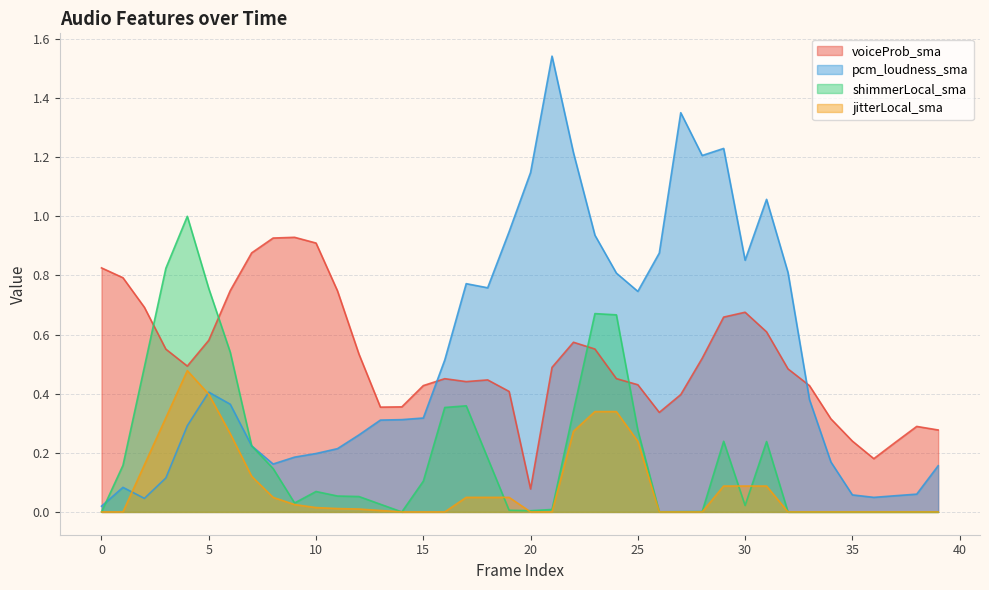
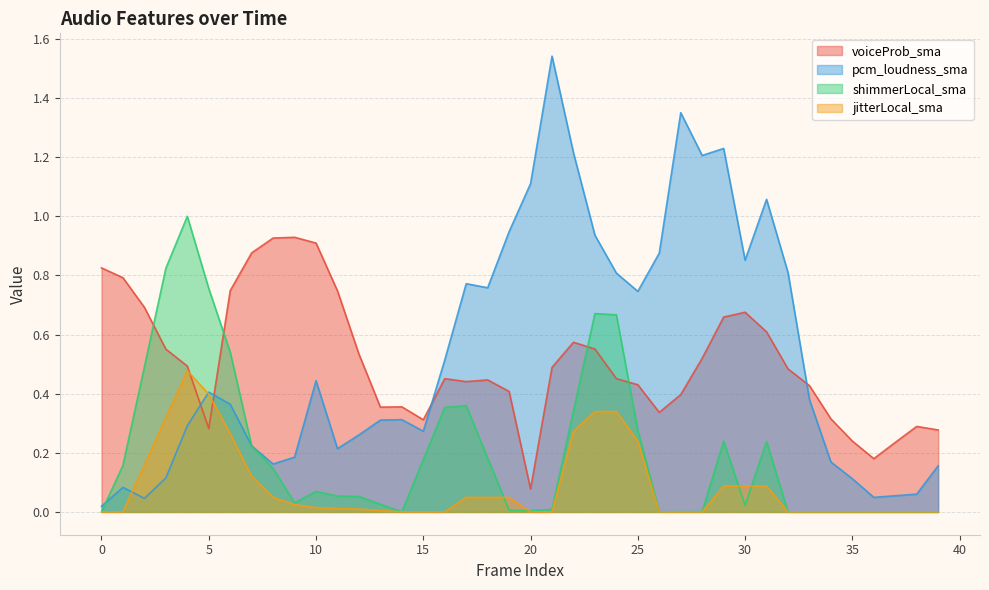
  {
    "voiceProb_sma": {
      "0": 0.83,
-     "5": 0.58,
+     "5": 0.28,
      "10": 0.91,
-     "15": 0.43,
+     "15": 0.31,
      "20": 0.08,
      "25": 0.43,
      "30": 0.68,
      "35": 0.24
    },
    "pcm_loudness_sma": {
      "0": 0.02,
-     "10": 0.20,
-     "15": 0.32,
-     "20": 1.15,
+     "10": 0.44,
+     "15": 0.27,
+     "20": 1.11,
      "25": 0.75,
      "30": 0.85,
-     "35": 0.06
+     "35": 0.11
    },
    "shimmerLocal_sma": {
      "5": 0.76,
      "10": 0.07,
-     "15": 0.10,
+     "15": 0.18,
      "25": 0.28,
      "30": 0.02
    },
    "jitterLocal_sma": {
      "10": 0.01,
      "15": 0.00,
      "25": 0.24,
      "30": 0.09
    }
  }
